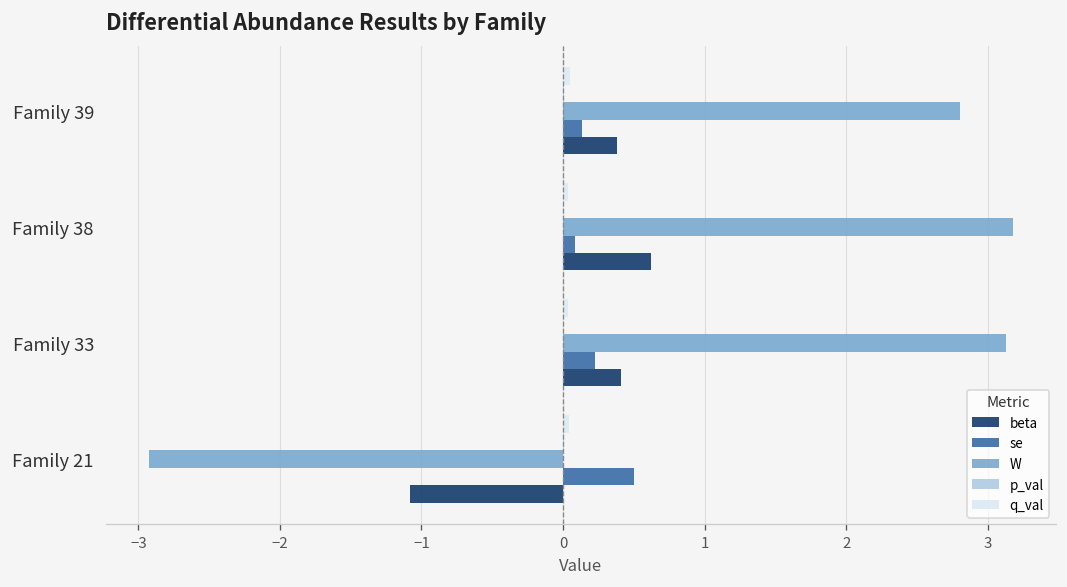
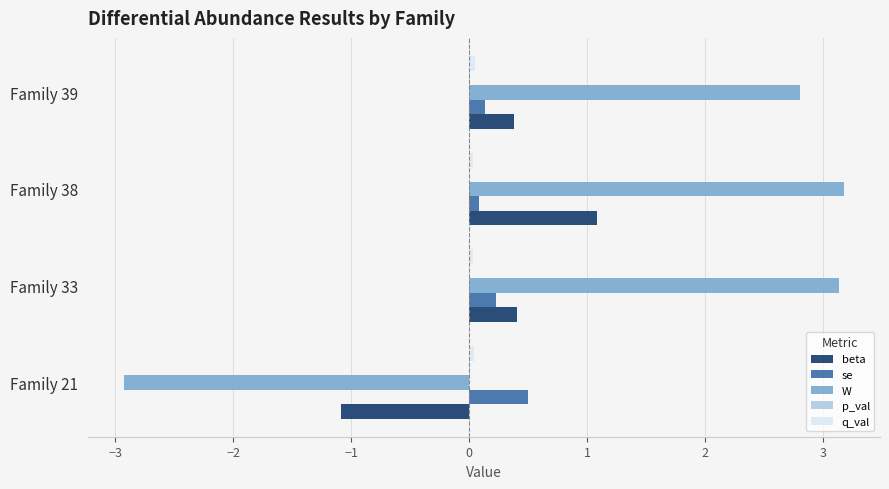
  {
    "beta": {
      "Family 39": 0.38,
-     "Family 38": 0.62,
+     "Family 38": 1.08,
      "Family 33": 0.41,
      "Family 21": -1.08
    },
    "se": {
      "Family 39": 0.14,
      "Family 38": 0.09,
      "Family 33": 0.22,
      "Family 21": 0.50
    },
    "W": {
      "Family 39": 2.81,
      "Family 38": 3.18,
      "Family 33": 3.13,
      "Family 21": -2.93
    }
  }
